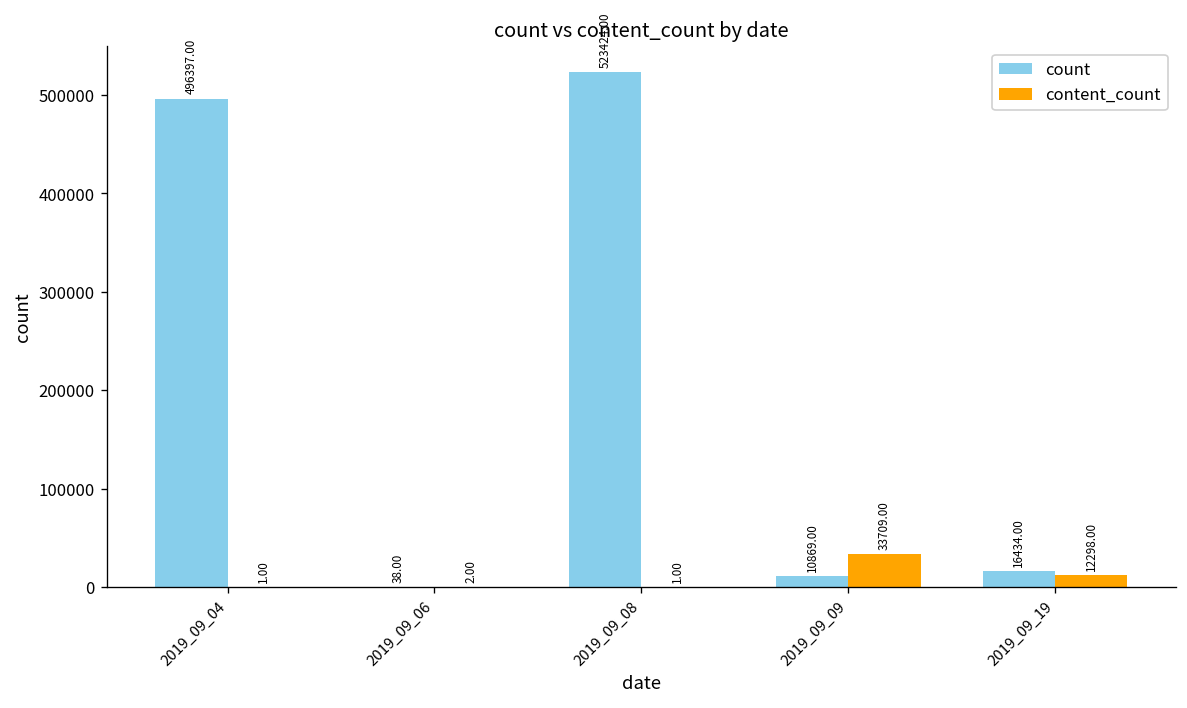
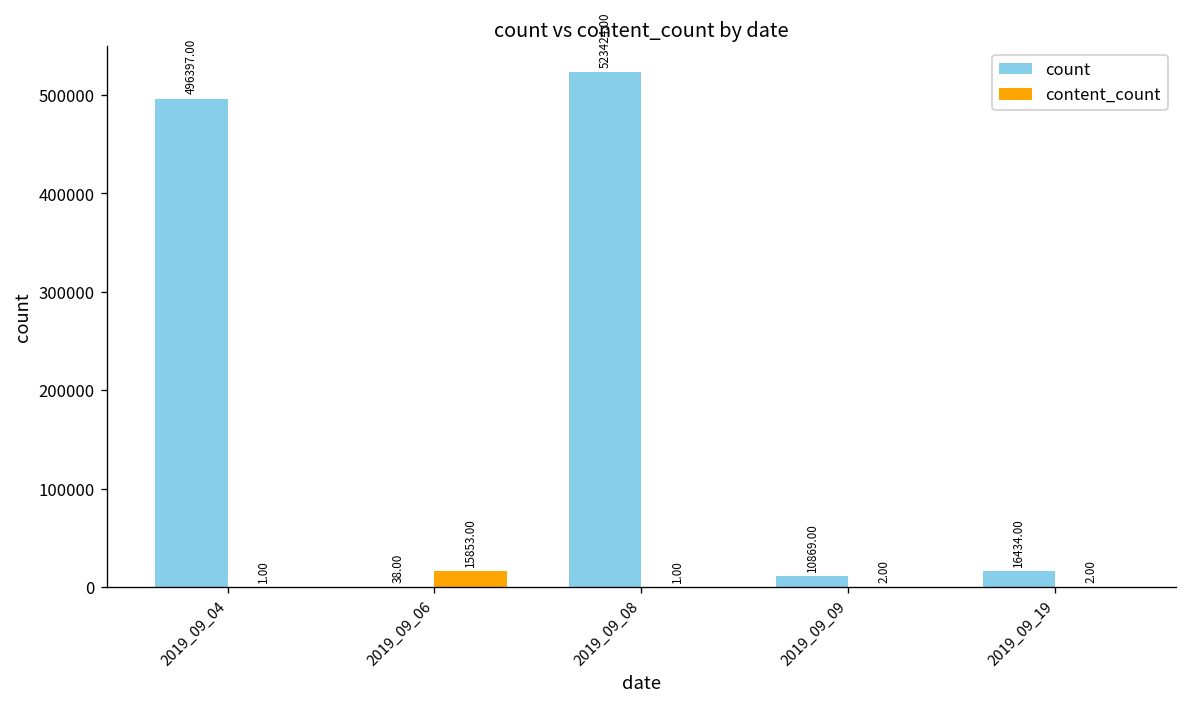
  {
    "count": {
      "2019_09_04": 496397.00,
      "2019_09_06": 38.00,
      "2019_09_08": 523424.00,
      "2019_09_09": 10869.00,
      "2019_09_19": 16434.00
    },
    "content_count": {
      "2019_09_04": 1.00,
-     "2019_09_06": 2.00,
+     "2019_09_06": 15853.00,
      "2019_09_08": 1.00,
-     "2019_09_09": 33709.00,
-     "2019_09_19": 12298.00
+     "2019_09_09": 2.00,
+     "2019_09_19": 2.00
    }
  }
